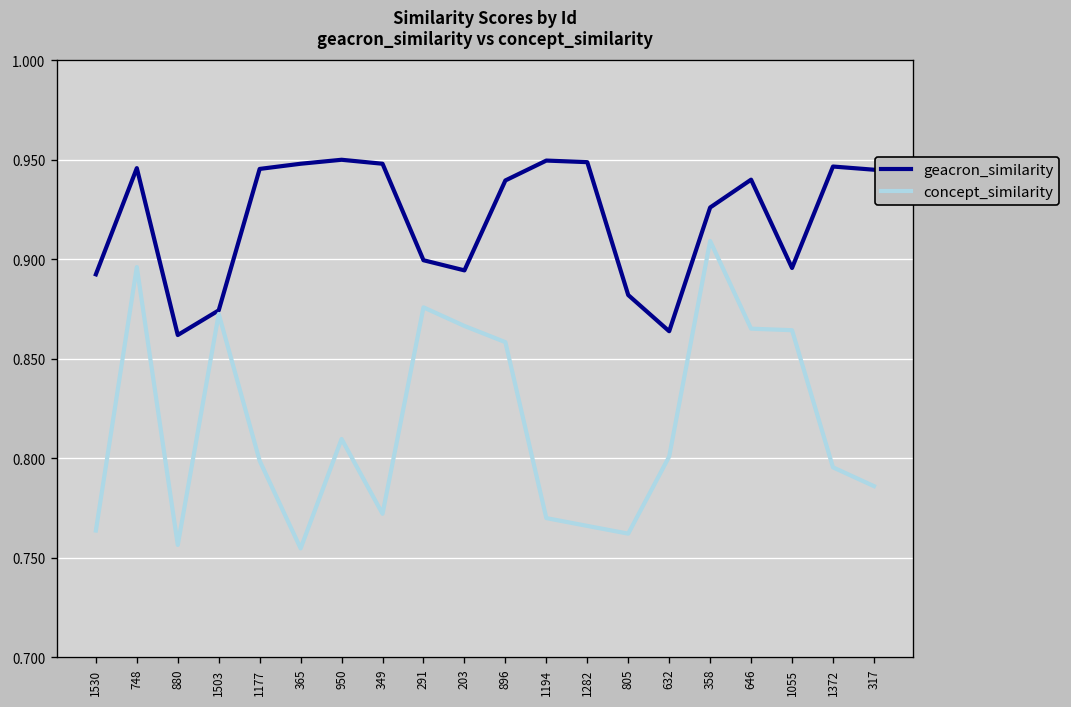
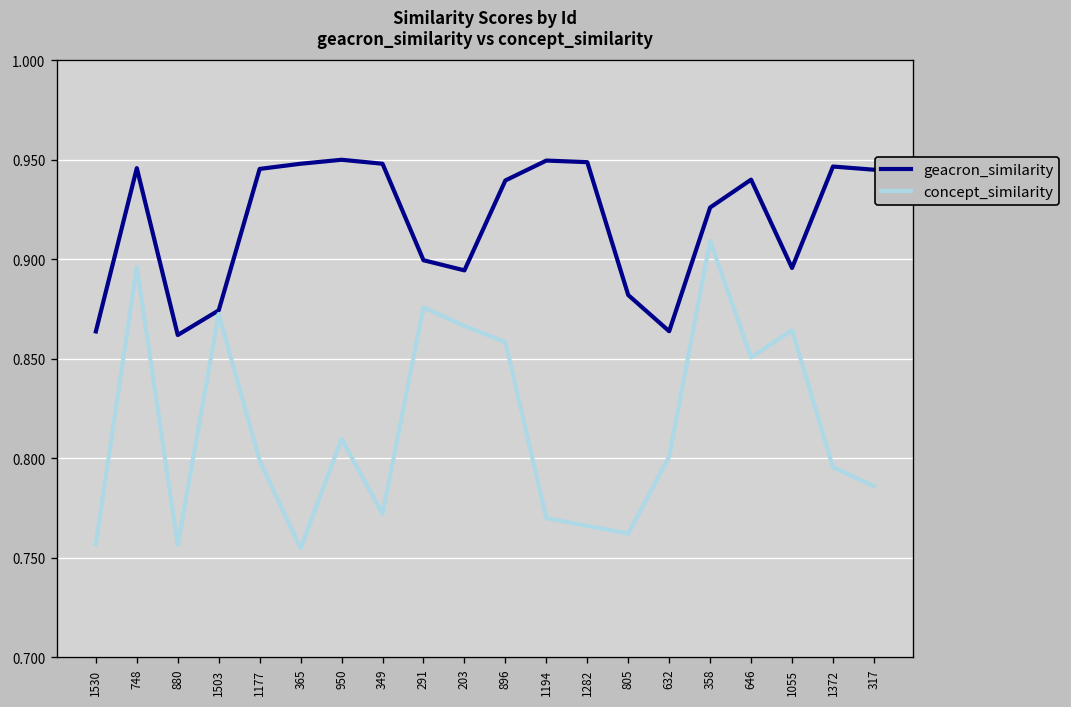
  {
    "geacron_similarity": {
-     "1530": 0.892,
+     "1530": 0.864,
      "748": 0.946,
      "880": 0.862,
      "1503": 0.874,
      "1177": 0.945,
      "365": 0.948,
      "950": 0.950,
      "349": 0.948,
      "291": 0.900,
      "203": 0.894,
      "896": 0.940,
      "1194": 0.950,
      "1282": 0.949,
      "805": 0.882,
      "632": 0.864,
      "358": 0.926,
      "646": 0.940,
      "1055": 0.896,
      "1372": 0.947,
      "317": 0.945
    },
    "concept_similarity": {
-     "1530": 0.764,
+     "1530": 0.757,
      "748": 0.896,
      "880": 0.756,
      "1503": 0.872,
      "1177": 0.799,
      "365": 0.755,
      "950": 0.810,
      "349": 0.772,
      "291": 0.876,
      "203": 0.866,
      "896": 0.858,
      "1194": 0.770,
      "1282": 0.766,
      "805": 0.762,
      "632": 0.801,
      "358": 0.909,
-     "646": 0.865,
+     "646": 0.851,
      "1055": 0.864,
      "1372": 0.795,
      "317": 0.786
    }
  }
